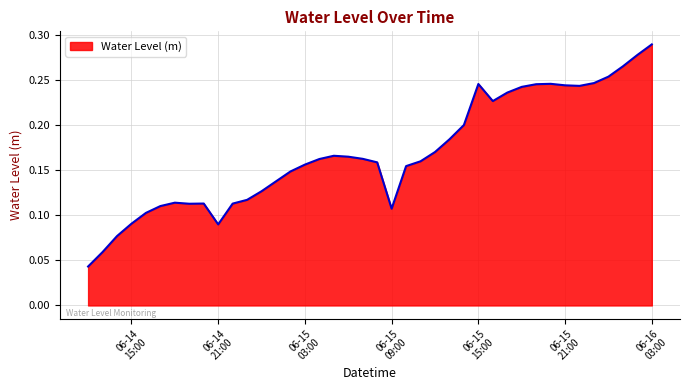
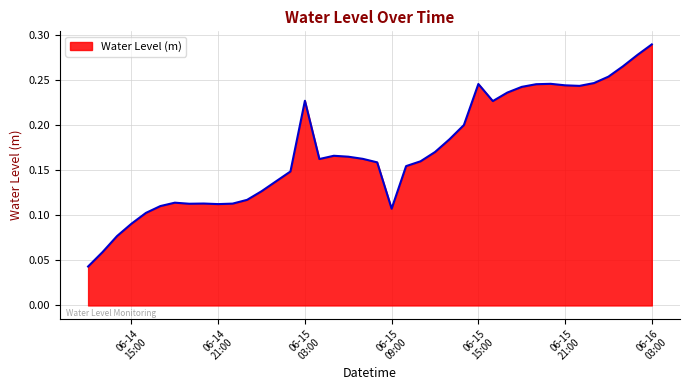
  {
    "06-14 15:00": 0.09,
-   "06-14 21:00": 0.09,
-   "06-15 03:00": 0.16,
+   "06-14 21:00": 0.11,
+   "06-15 03:00": 0.23,
    "06-15 09:00": 0.11,
    "06-15 15:00": 0.25,
    "06-15 21:00": 0.24,
    "06-16 03:00": 0.29
  }
